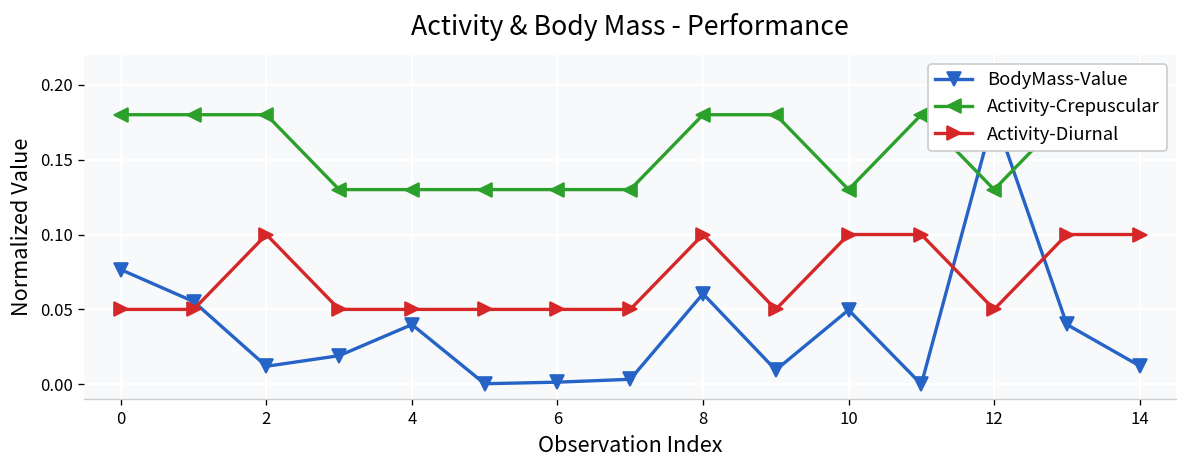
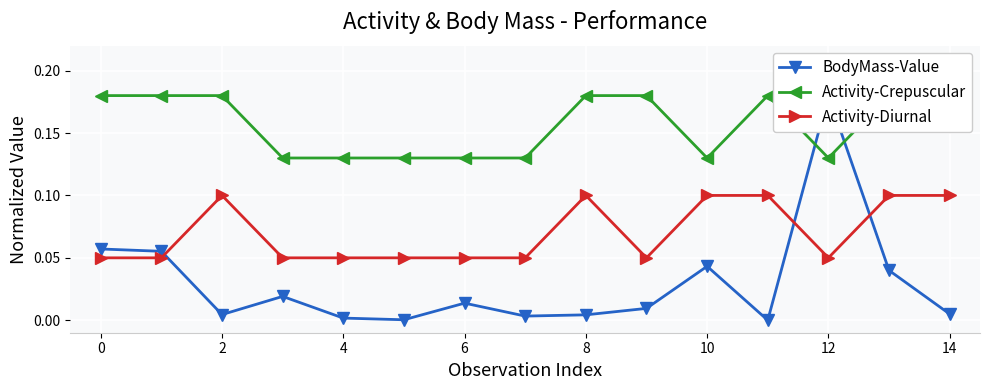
  {
    "BodyMass-Value": {
-     "0": 0.077,
-     "2": 0.012,
-     "4": 0.040,
-     "6": 0.001,
-     "8": 0.060,
-     "10": 0.050,
-     "14": 0.012
+     "0": 0.057,
+     "2": 0.005,
+     "4": 0.002,
+     "6": 0.014,
+     "8": 0.004,
+     "10": 0.043,
+     "14": 0.005
    },
    "Activity-Crepuscular": {
      "0": 0.180,
      "2": 0.180,
      "4": 0.130,
      "6": 0.130,
      "8": 0.180,
      "10": 0.130,
      "12": 0.130
    },
    "Activity-Diurnal": {
      "0": 0.050,
      "2": 0.100,
      "4": 0.050,
      "6": 0.050,
      "8": 0.100,
      "10": 0.100,
      "12": 0.050,
      "14": 0.100
    }
  }
